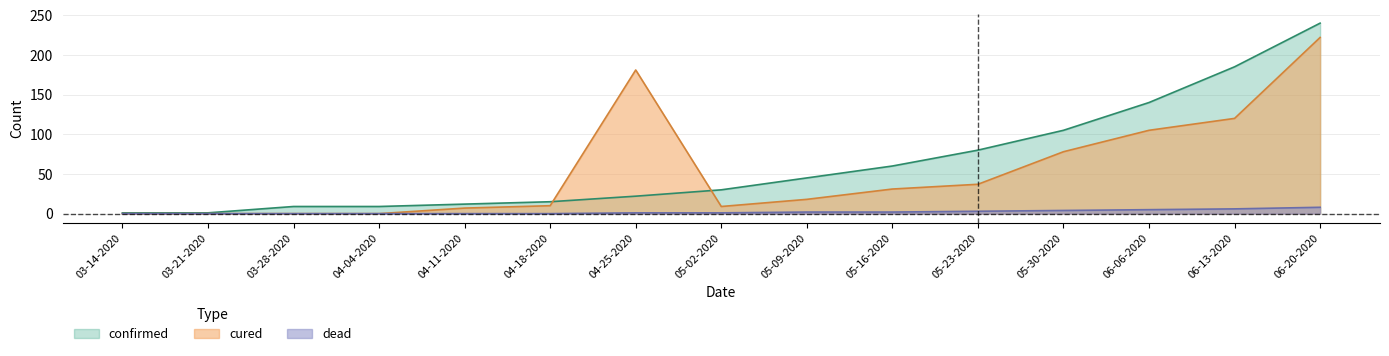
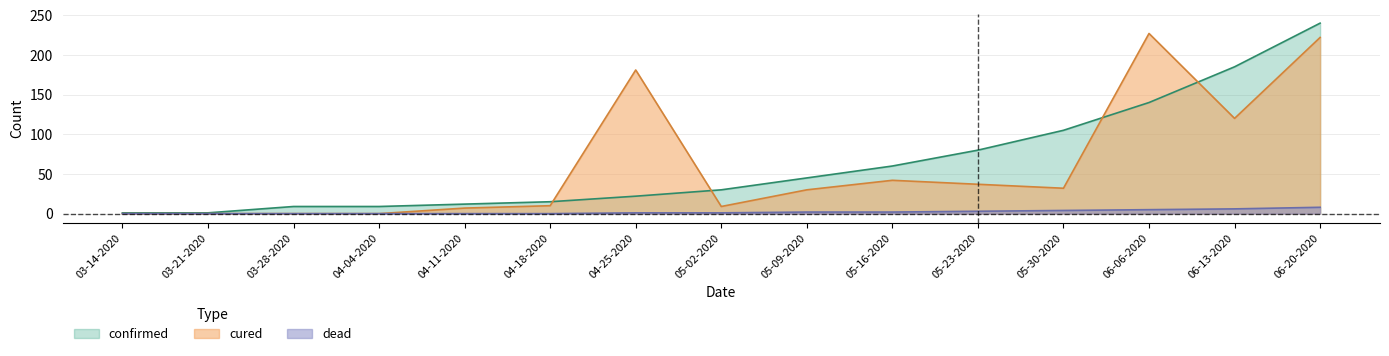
  {
    "cured": {
      "04-11-2020": 10,
      "04-18-2020": 10,
      "04-25-2020": 180,
      "05-02-2020": 10,
-     "05-09-2020": 20,
-     "05-16-2020": 30,
+     "05-09-2020": 30,
+     "05-16-2020": 40,
      "05-23-2020": 40,
-     "05-30-2020": 80,
-     "06-06-2020": 110,
+     "05-30-2020": 30,
+     "06-06-2020": 230,
      "06-13-2020": 120,
      "06-20-2020": 220
    }
  }
